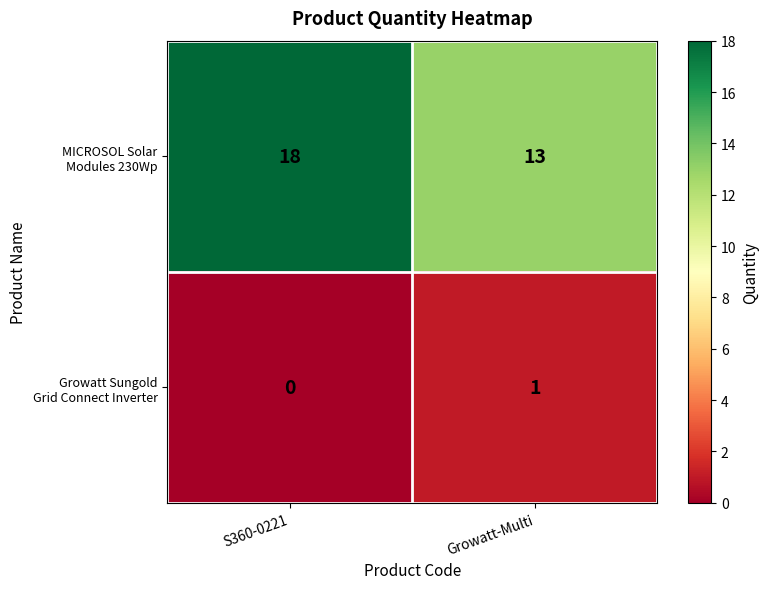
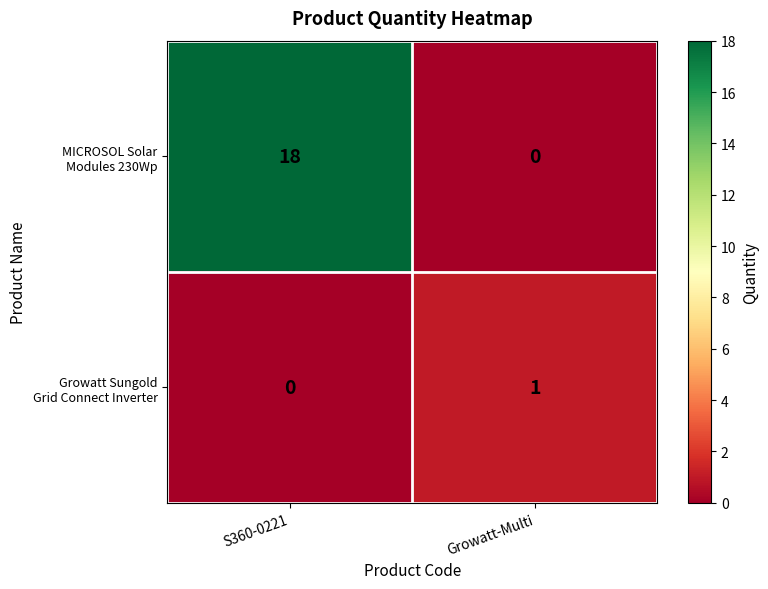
  {
    "MICROSOL Solar Modules 230Wp": {
      "S360-0221": 18,
-     "Growatt-Multi": 13
+     "Growatt-Multi": 0
    },
    "Growatt Sungold Grid Connect Inverter": {
      "S360-0221": 0,
      "Growatt-Multi": 1
    }
  }
